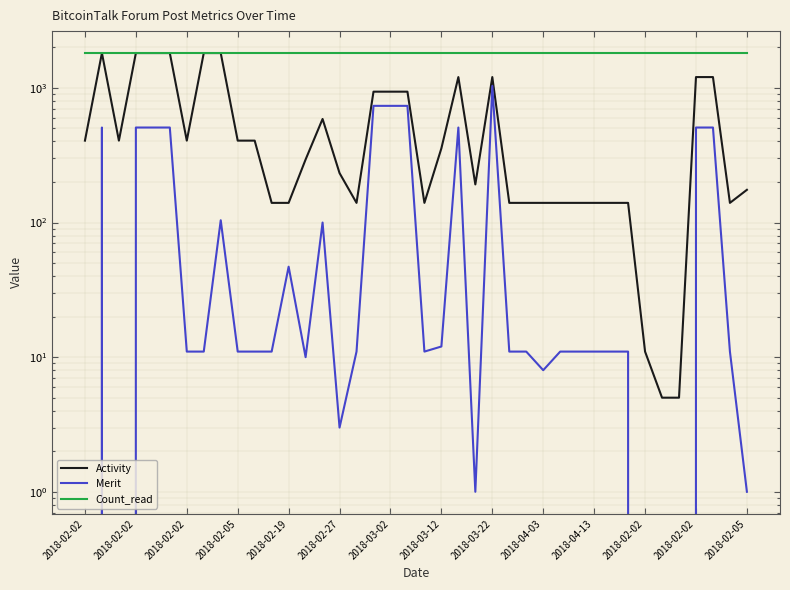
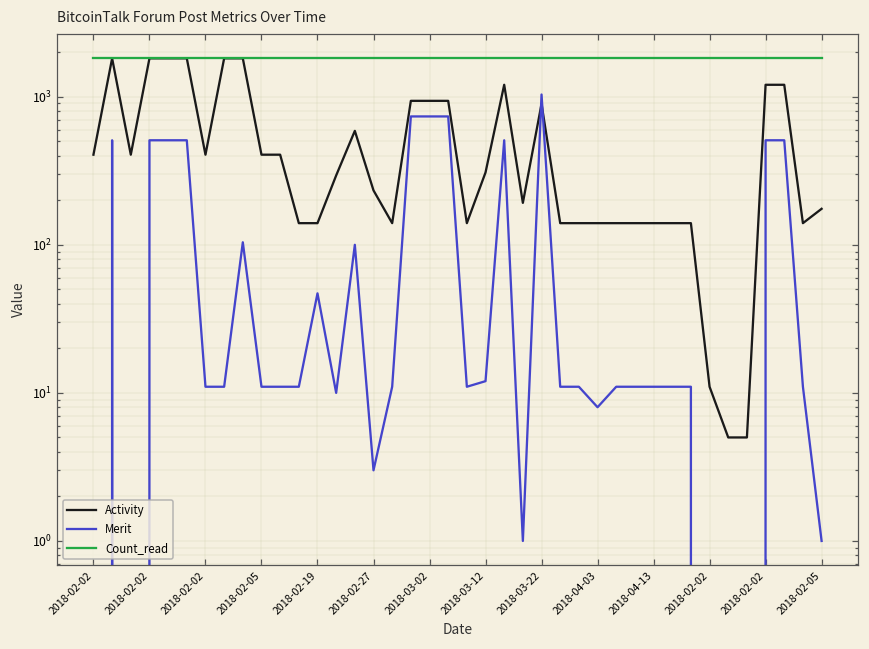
  {
    "Activity": {
      "2018-02-19": 140,
      "2018-03-02": 900,
-     "2018-03-12": 360,
-     "2018-03-22": 1200,
+     "2018-03-12": 310,
+     "2018-03-22": 900,
      "2018-04-03": 140,
      "2018-04-13": 140
    },
    "Merit": {
      "2018-02-19": 47,
      "2018-03-02": 700,
      "2018-03-12": 12,
      "2018-03-22": 1000,
      "2018-04-03": 8,
      "2018-04-13": 11
    },
    "Count_read": {
      "2018-02-19": 1800,
      "2018-03-02": 1800,
      "2018-03-12": 1800,
      "2018-03-22": 1800,
      "2018-04-03": 1800,
      "2018-04-13": 1800
    }
  }
